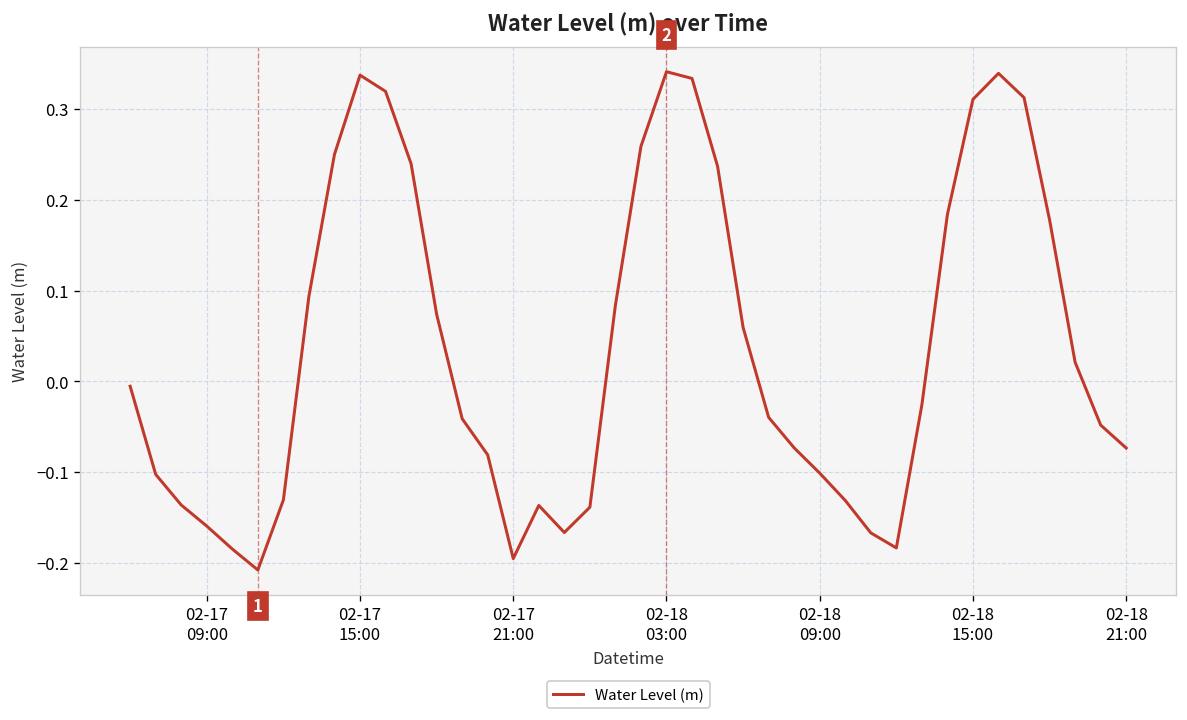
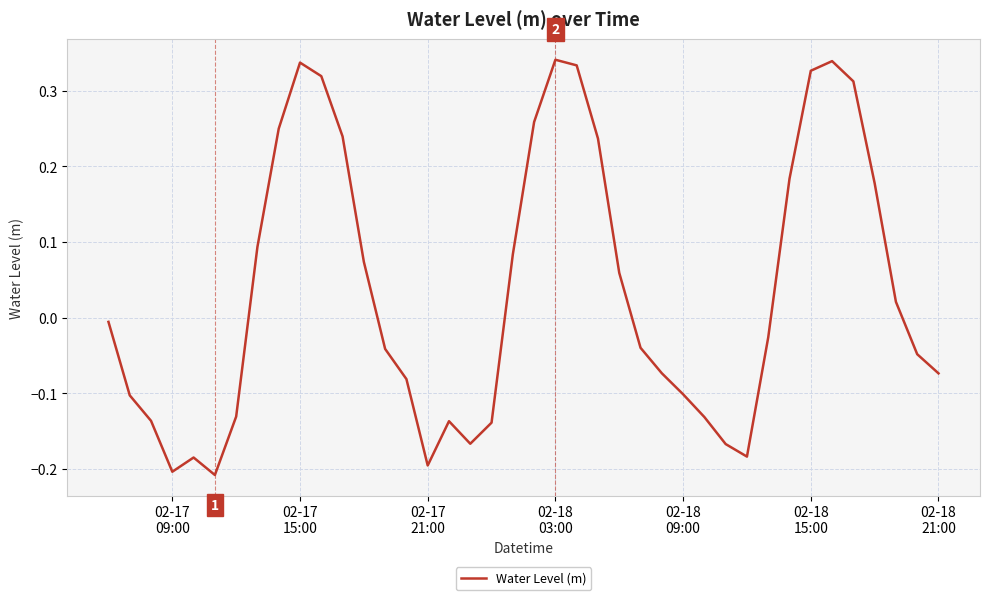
  {
-   "02-17 09:00": -0.16,
+   "02-17 09:00": -0.20,
    "02-17 15:00": 0.34,
    "02-17 21:00": -0.20,
    "02-18 09:00": -0.10,
-   "02-18 15:00": 0.31,
+   "02-18 15:00": 0.33,
    "02-18 21:00": -0.07
  }
